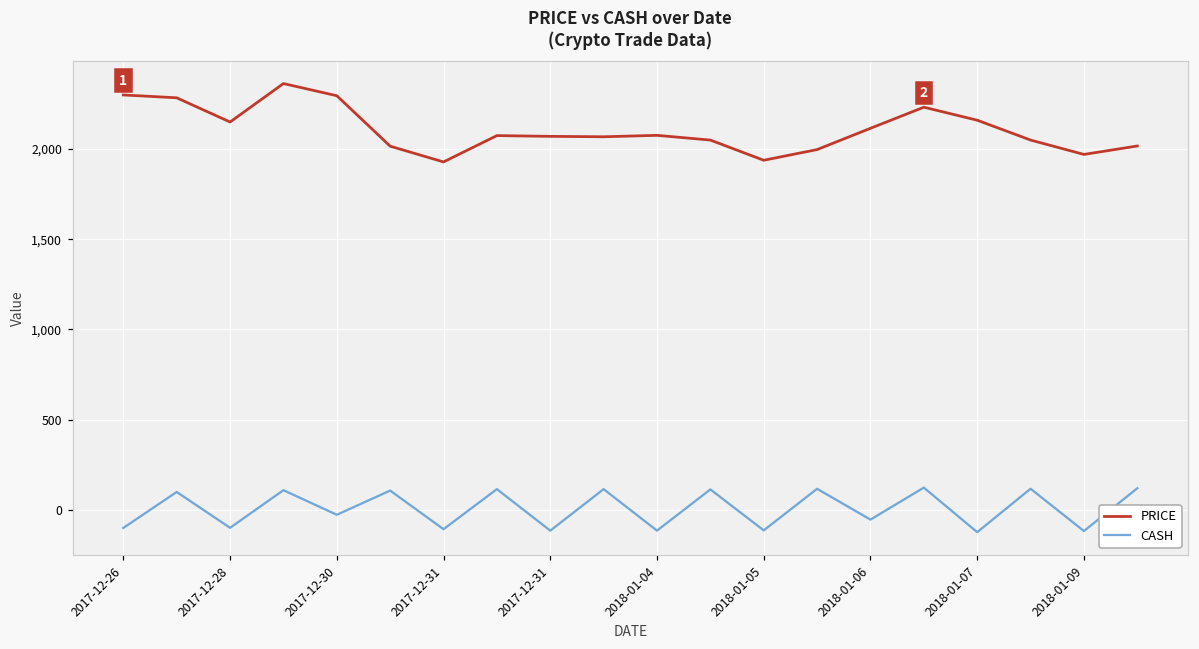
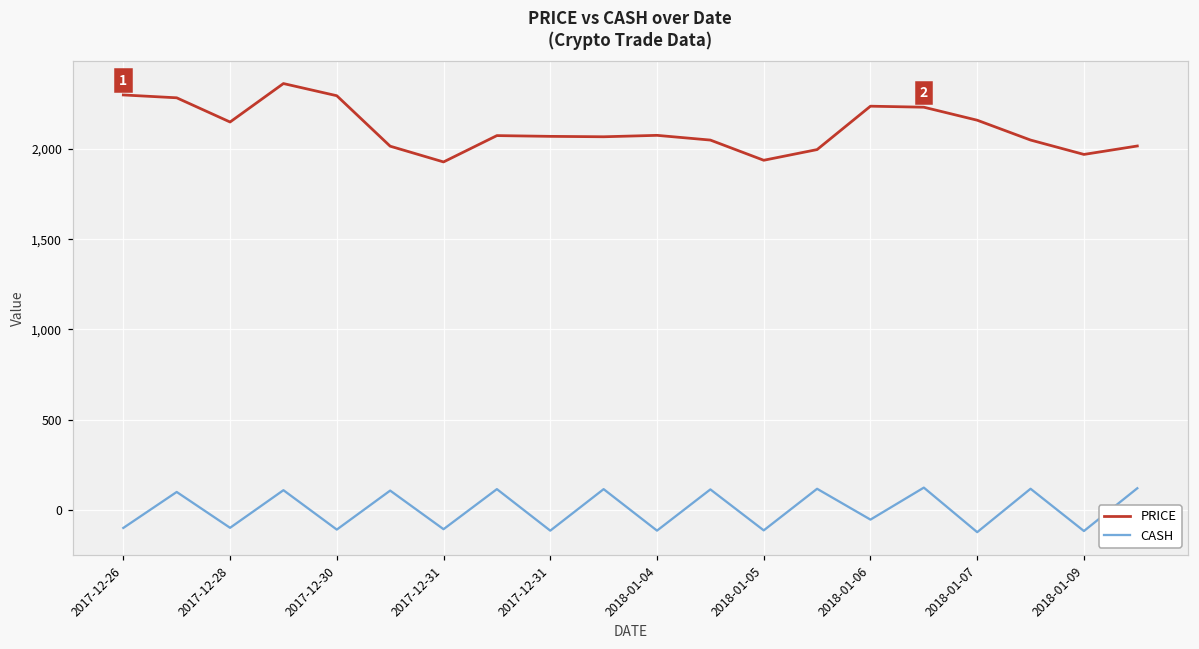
  {
    "PRICE": {
      "2017-12-30": "2,300",
-     "2018-01-06": "2,120"
+     "2018-01-06": "2,240"
    },
    "CASH": {
      "2017-12-26": "-100",
-     "2017-12-30": "-30",
+     "2017-12-30": "-110",
      "2018-01-06": "-50"
    }
  }
